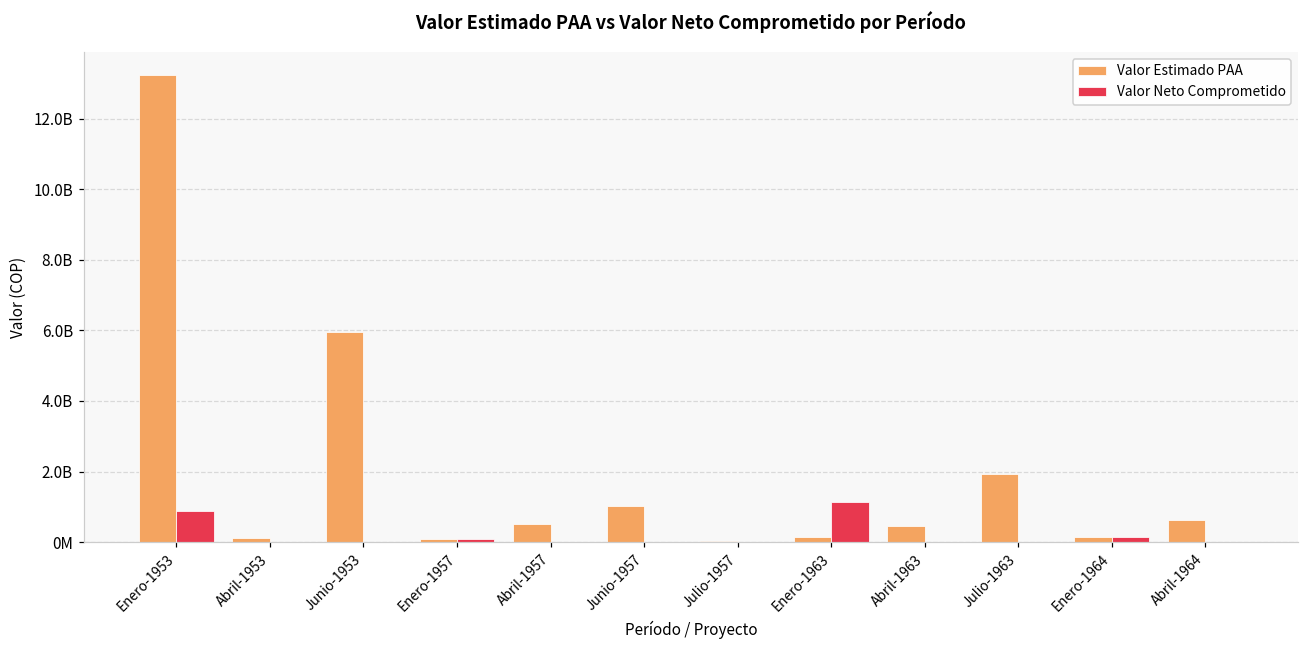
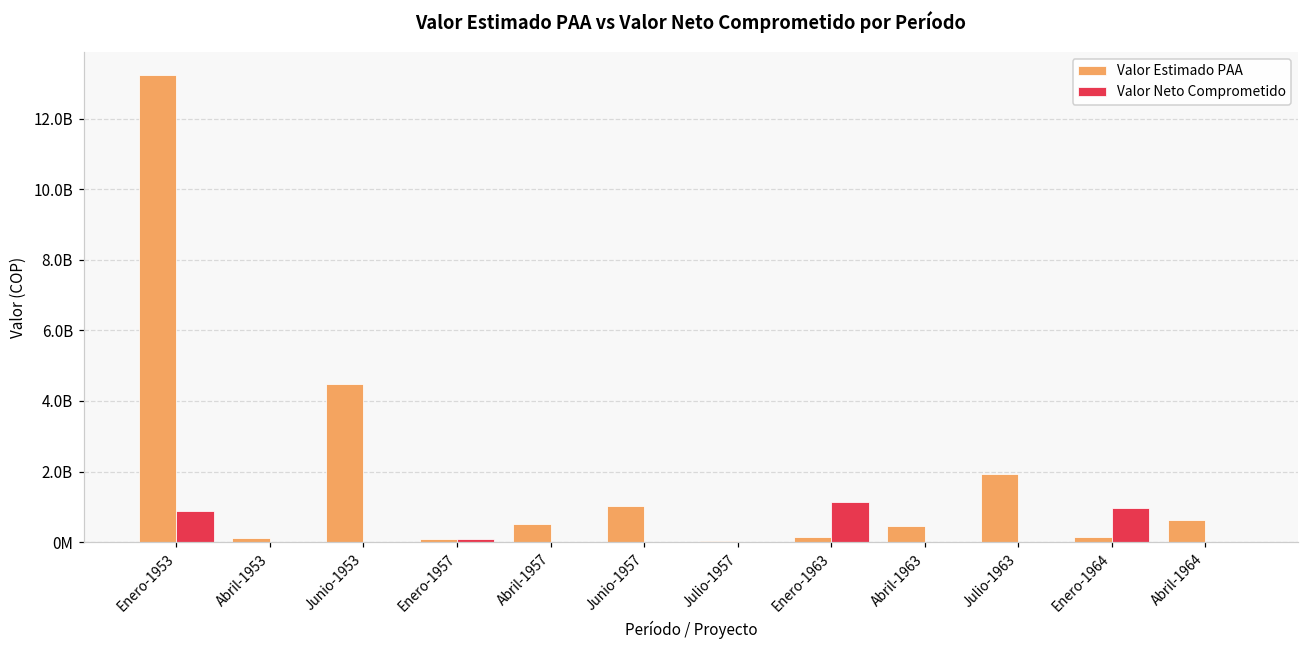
  {
    "Valor Estimado PAA": {
      "Enero-1953": 13200000000,
      "Abril-1953": 100000000,
-     "Junio-1953": 6000000000,
+     "Junio-1953": 4500000000,
      "Enero-1957": 100000000,
      "Abril-1957": 500000000,
      "Junio-1957": 1000000000,
      "Enero-1963": 100000000,
      "Abril-1963": 500000000,
      "Julio-1963": 1900000000,
      "Enero-1964": 100000000,
      "Abril-1964": 600000000
    },
    "Valor Neto Comprometido": {
      "Enero-1953": 900000000,
      "Abril-1953": 0,
      "Junio-1953": 0,
      "Enero-1957": 100000000,
      "Abril-1957": 0,
      "Junio-1957": 0,
      "Julio-1957": 0,
      "Enero-1963": 1100000000,
      "Abril-1963": 0,
      "Julio-1963": 0,
-     "Enero-1964": 100000000,
+     "Enero-1964": 1000000000,
      "Abril-1964": 0
    }
  }
